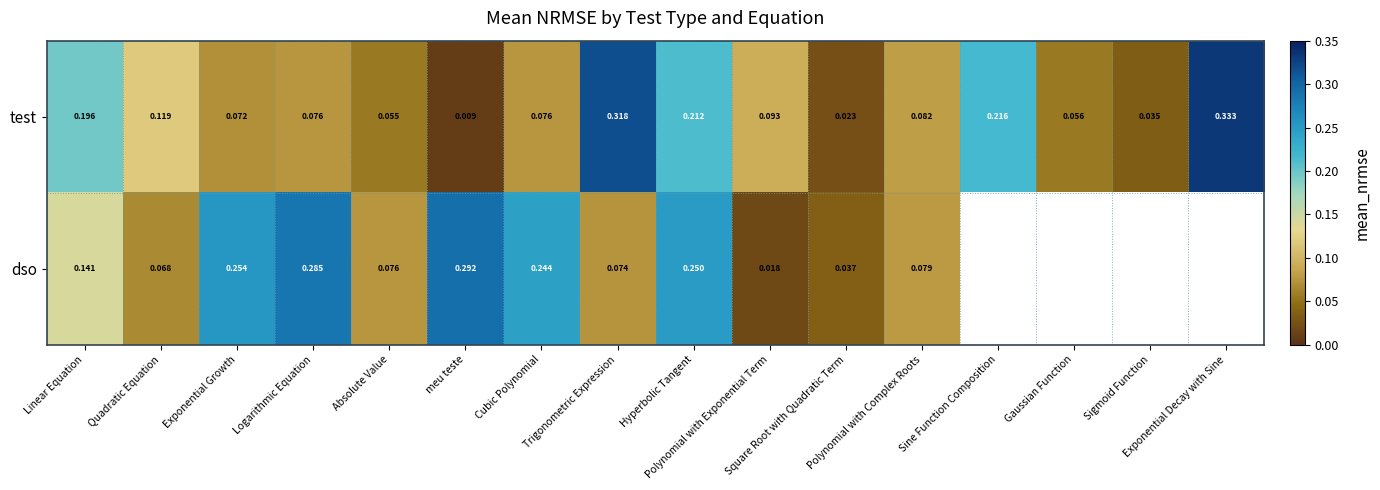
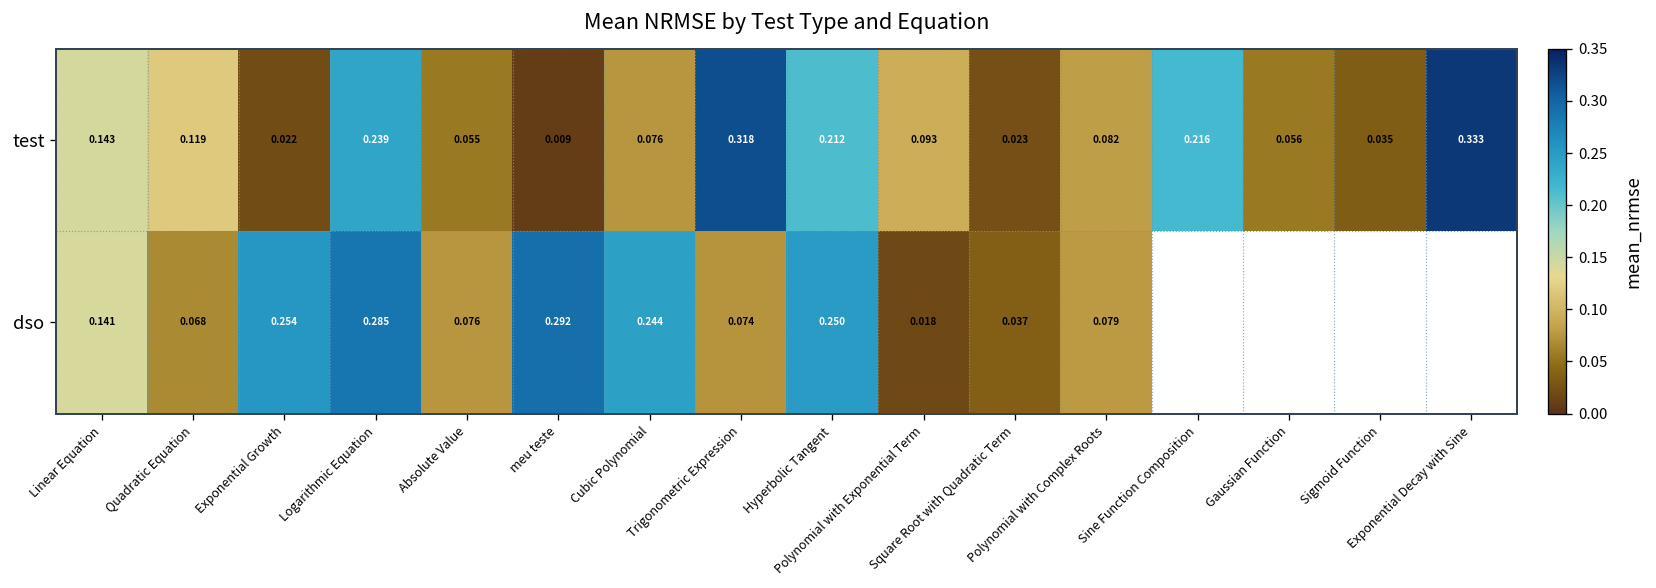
  {
    "test": {
-     "Linear Equation": 0.196,
+     "Linear Equation": 0.143,
      "Quadratic Equation": 0.119,
-     "Exponential Growth": 0.072,
-     "Logarithmic Equation": 0.076,
+     "Exponential Growth": 0.022,
+     "Logarithmic Equation": 0.239,
      "Absolute Value": 0.055,
      "meu teste": 0.009,
      "Cubic Polynomial": 0.076,
      "Trigonometric Expression": 0.318,
      "Hyperbolic Tangent": 0.212,
      "Polynomial with Exponential Term": 0.093,
      "Square Root with Quadratic Term": 0.023,
      "Polynomial with Complex Roots": 0.082,
      "Sine Function Composition": 0.216,
      "Gaussian Function": 0.056,
      "Sigmoid Function": 0.035,
      "Exponential Decay with Sine": 0.333
    },
    "dso": {
      "Linear Equation": 0.141,
      "Quadratic Equation": 0.068,
      "Exponential Growth": 0.254,
      "Logarithmic Equation": 0.285,
      "Absolute Value": 0.076,
      "meu teste": 0.292,
      "Cubic Polynomial": 0.244,
      "Trigonometric Expression": 0.074,
      "Hyperbolic Tangent": 0.250,
      "Polynomial with Exponential Term": 0.018,
      "Square Root with Quadratic Term": 0.037,
      "Polynomial with Complex Roots": 0.079
    }
  }
